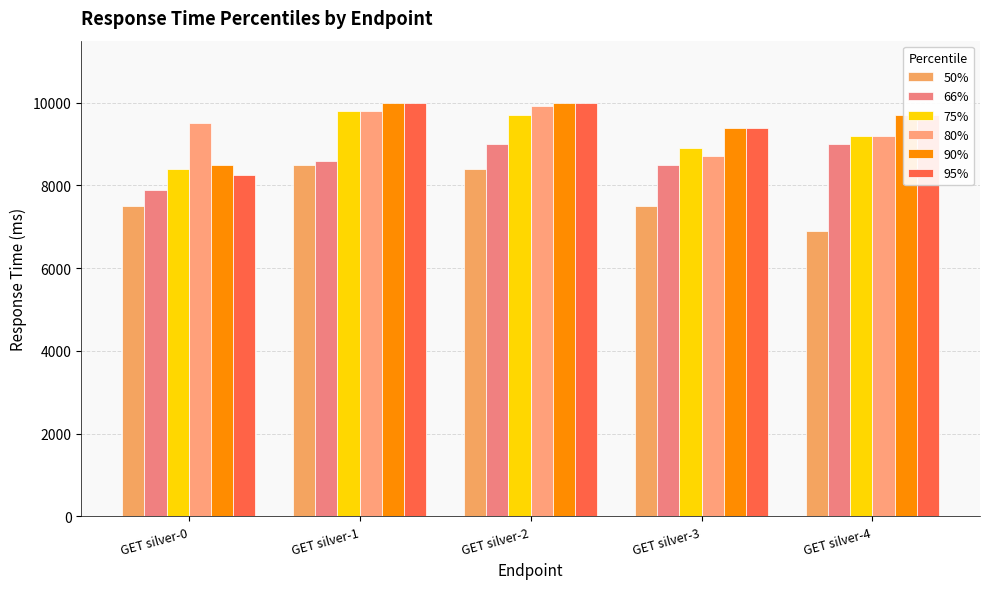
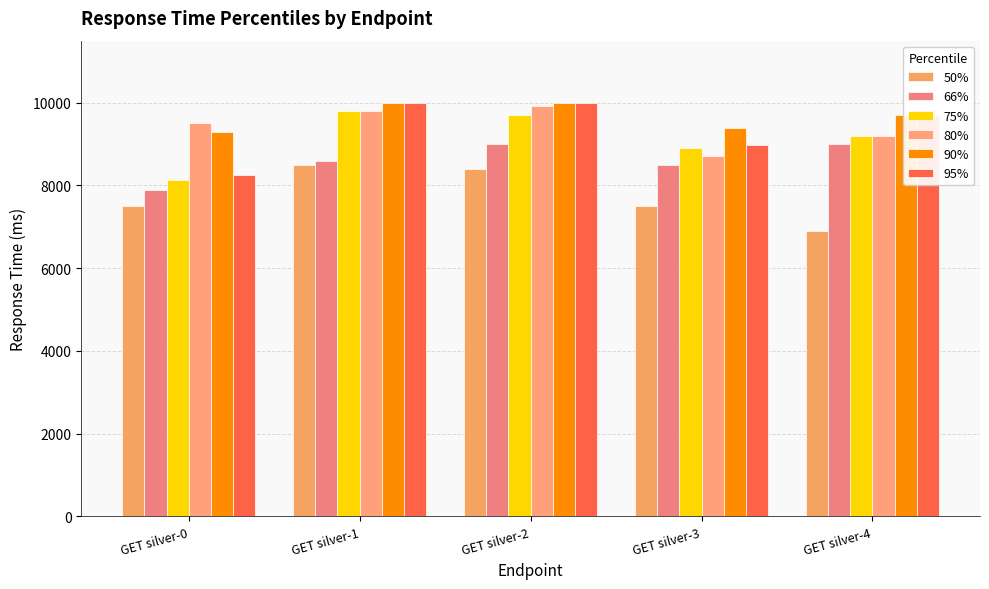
  {
    "75%": {
-     "GET silver-0": 8400,
+     "GET silver-0": 8100,
      "GET silver-1": 9800,
      "GET silver-2": 9700,
      "GET silver-3": 8900,
      "GET silver-4": 9200
    },
    "90%": {
-     "GET silver-0": 8500,
+     "GET silver-0": 9300,
      "GET silver-1": 10000,
      "GET silver-2": 10000,
      "GET silver-3": 9400
    },
    "95%": {
      "GET silver-0": 8200,
      "GET silver-1": 10000,
      "GET silver-2": 10000,
-     "GET silver-3": 9400
+     "GET silver-3": 9000
    }
  }
